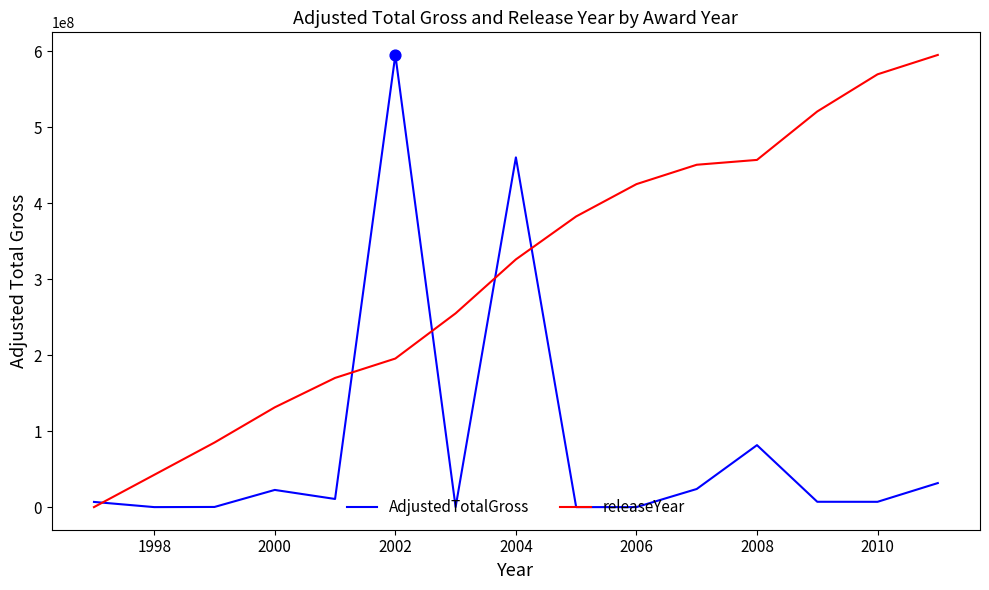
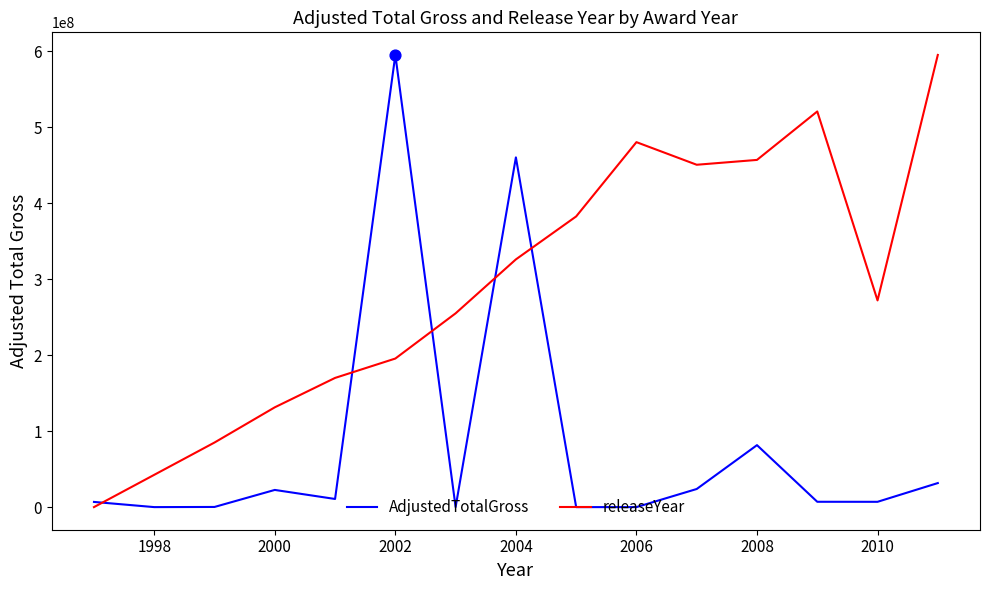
  {
    "releaseYear": {
      "1998": 40000000,
      "2000": 130000000,
      "2002": 200000000,
      "2004": 330000000,
-     "2006": 430000000,
+     "2006": 480000000,
      "2008": 460000000,
-     "2010": 570000000
+     "2010": 270000000
    }
  }
